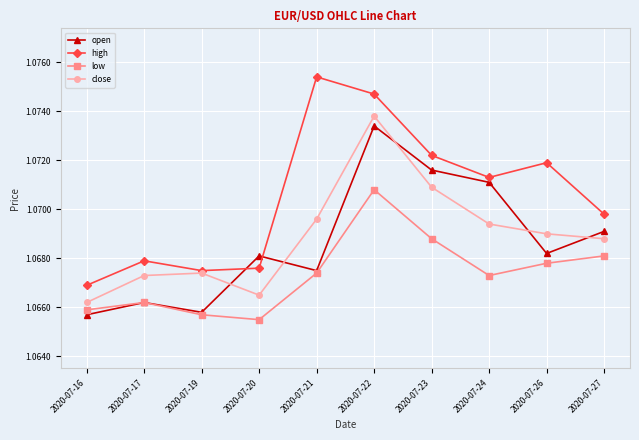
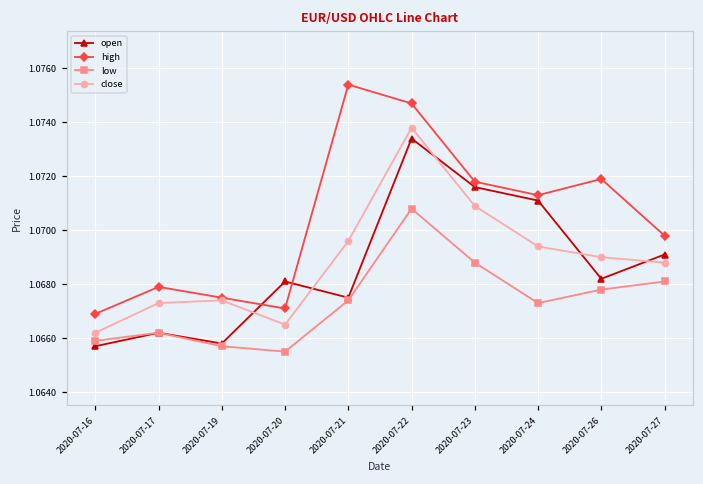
  {
    "open": {
      "2020-07-16": 1.0657,
      "2020-07-20": 1.0681,
      "2020-07-22": 1.0734,
      "2020-07-23": 1.0716,
      "2020-07-24": 1.0711,
      "2020-07-26": 1.0682,
      "2020-07-27": 1.0691
    },
    "high": {
      "2020-07-16": 1.0669,
      "2020-07-17": 1.0679,
-     "2020-07-20": 1.0676,
+     "2020-07-20": 1.0671,
      "2020-07-21": 1.0754,
      "2020-07-22": 1.0747,
-     "2020-07-23": 1.0722,
+     "2020-07-23": 1.0718,
      "2020-07-24": 1.0713,
      "2020-07-26": 1.0719,
      "2020-07-27": 1.0698
    }
  }
